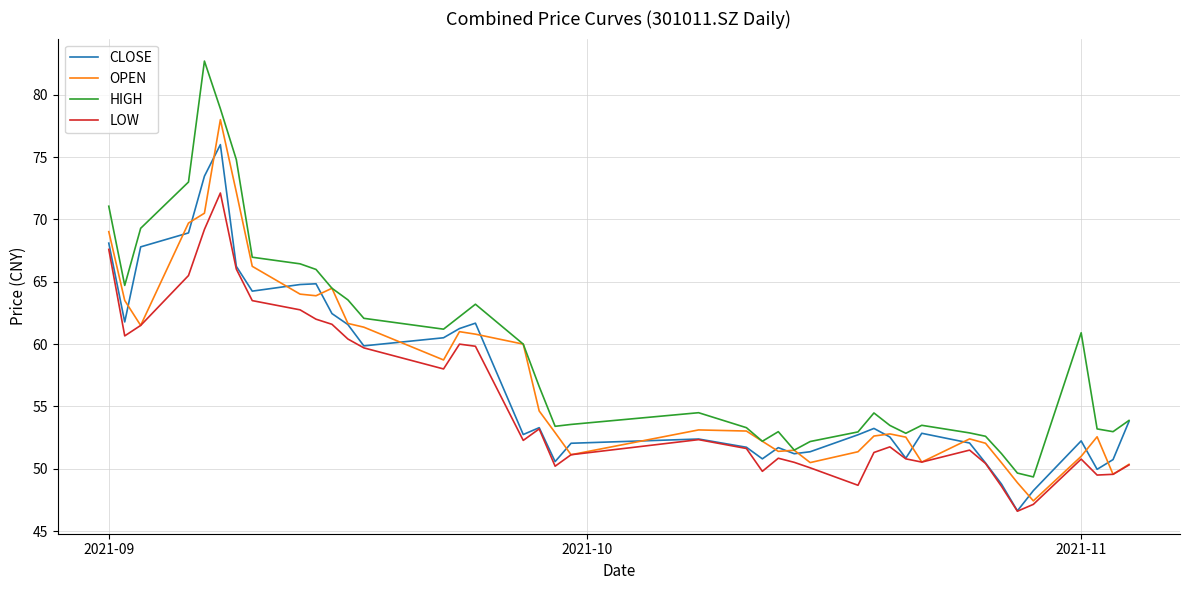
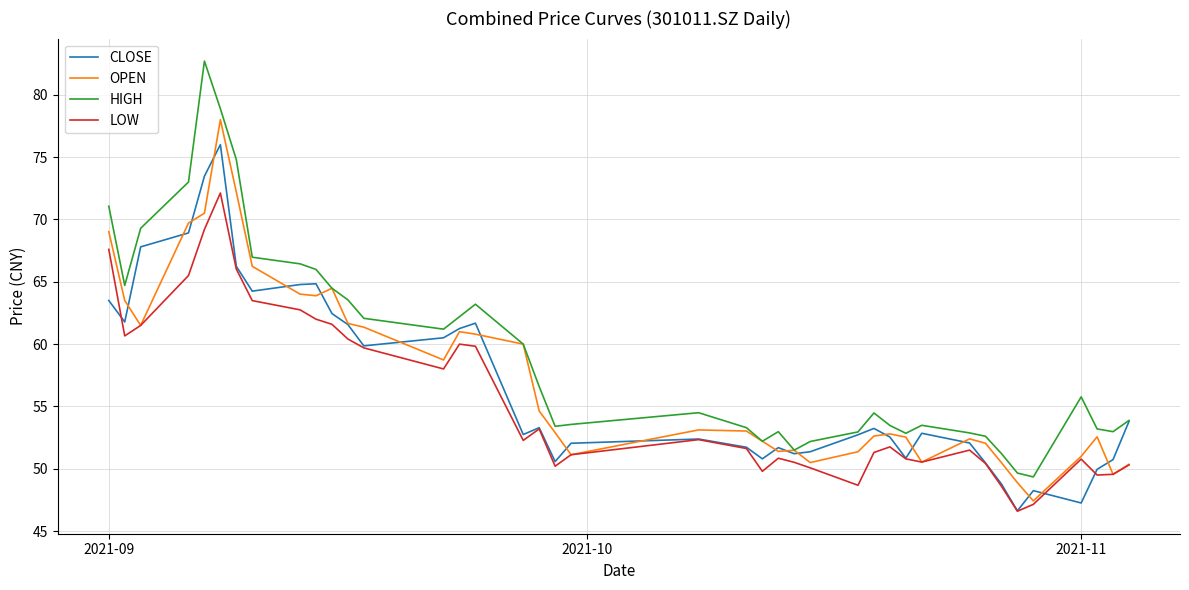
  {
    "CLOSE": {
-     "2021-09": 68.1,
-     "2021-11": 52.2
+     "2021-09": 63.5,
+     "2021-11": 47.3
    },
    "OPEN": {
      "2021-09": 69.0,
      "2021-11": 51.0
    },
    "HIGH": {
      "2021-09": 71.1,
-     "2021-11": 60.9
+     "2021-11": 55.8
    },
    "LOW": {
      "2021-09": 67.6,
      "2021-11": 50.8
    }
  }
